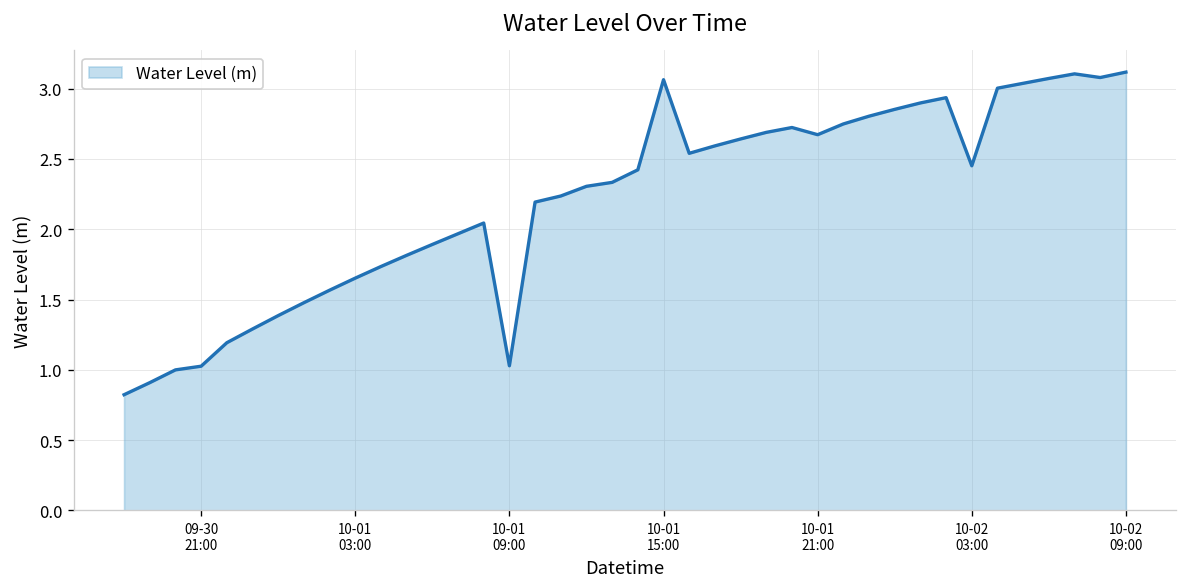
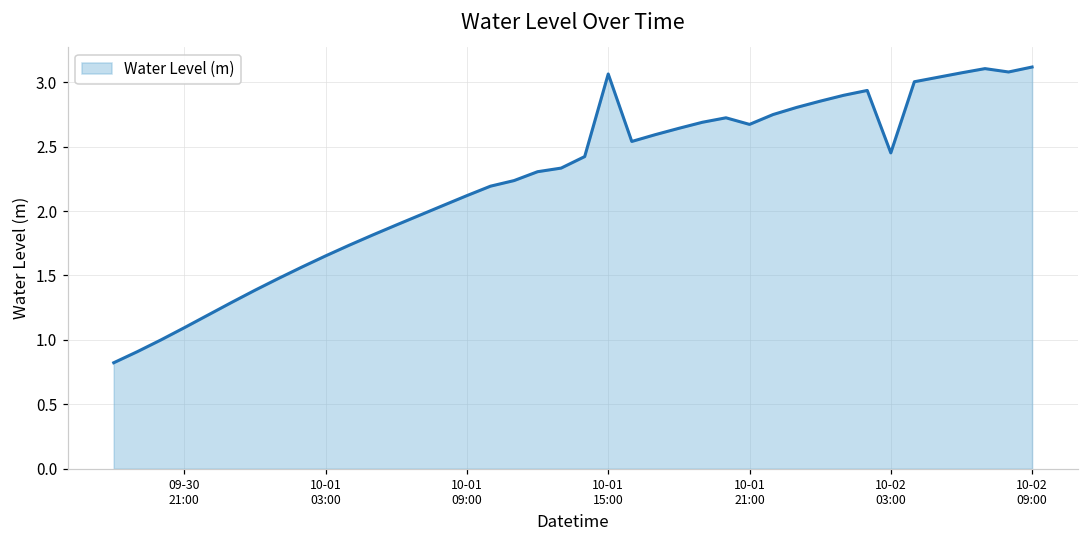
  {
-   "09-30 21:00": 1.03,
+   "09-30 21:00": 1.09,
    "10-01 03:00": 1.65,
-   "10-01 09:00": 1.03,
+   "10-01 09:00": 2.12,
    "10-01 15:00": 3.06,
    "10-01 21:00": 2.67,
    "10-02 03:00": 2.45,
    "10-02 09:00": 3.12
  }
